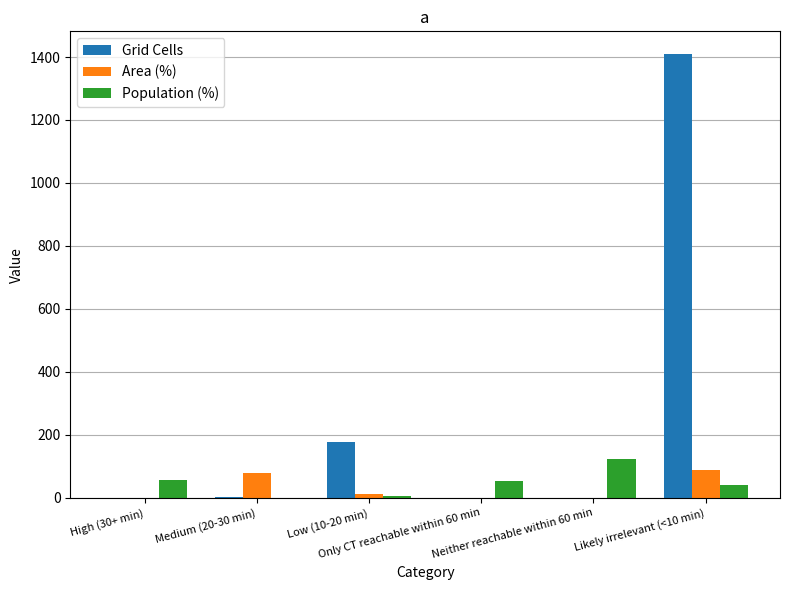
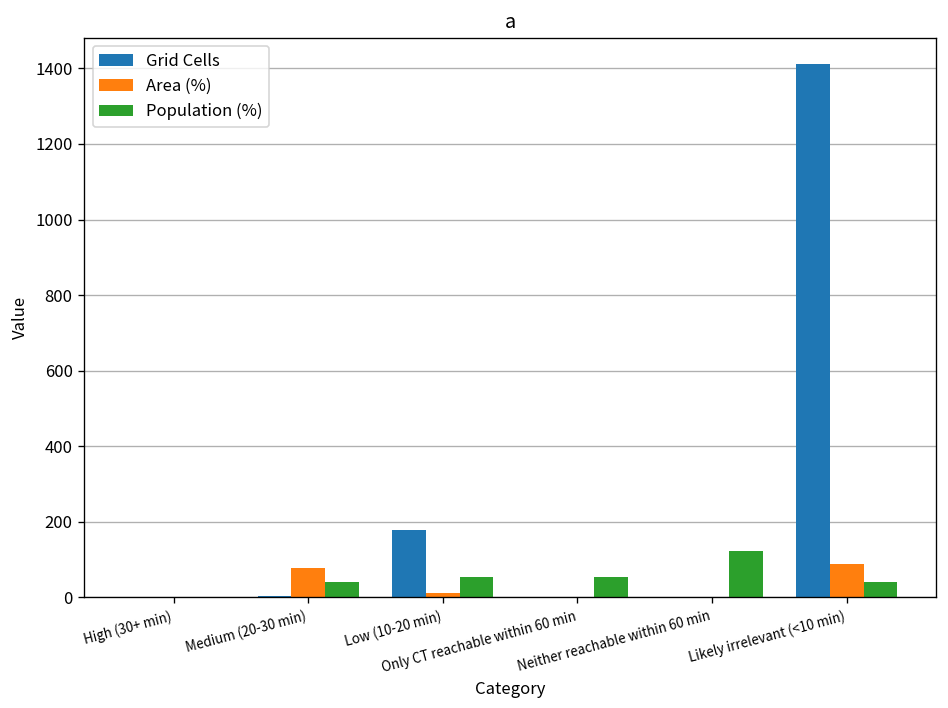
  {
    "Grid Cells": {
      "High (30+ min)": 0,
      "Low (10-20 min)": 180,
      "Only CT reachable within 60 min": 0,
      "Neither reachable within 60 min": 0,
      "Likely irrelevant (<10 min)": 1410
    },
    "Area (%)": {
      "High (30+ min)": 0,
      "Medium (20-30 min)": 80,
      "Low (10-20 min)": 10,
      "Only CT reachable within 60 min": 0,
      "Neither reachable within 60 min": 0,
      "Likely irrelevant (<10 min)": 90
    },
    "Population (%)": {
-     "High (30+ min)": 60,
-     "Medium (20-30 min)": 0,
-     "Low (10-20 min)": 10,
+     "High (30+ min)": 0,
+     "Medium (20-30 min)": 40,
+     "Low (10-20 min)": 50,
      "Only CT reachable within 60 min": 60,
      "Neither reachable within 60 min": 120,
      "Likely irrelevant (<10 min)": 40
    }
  }
